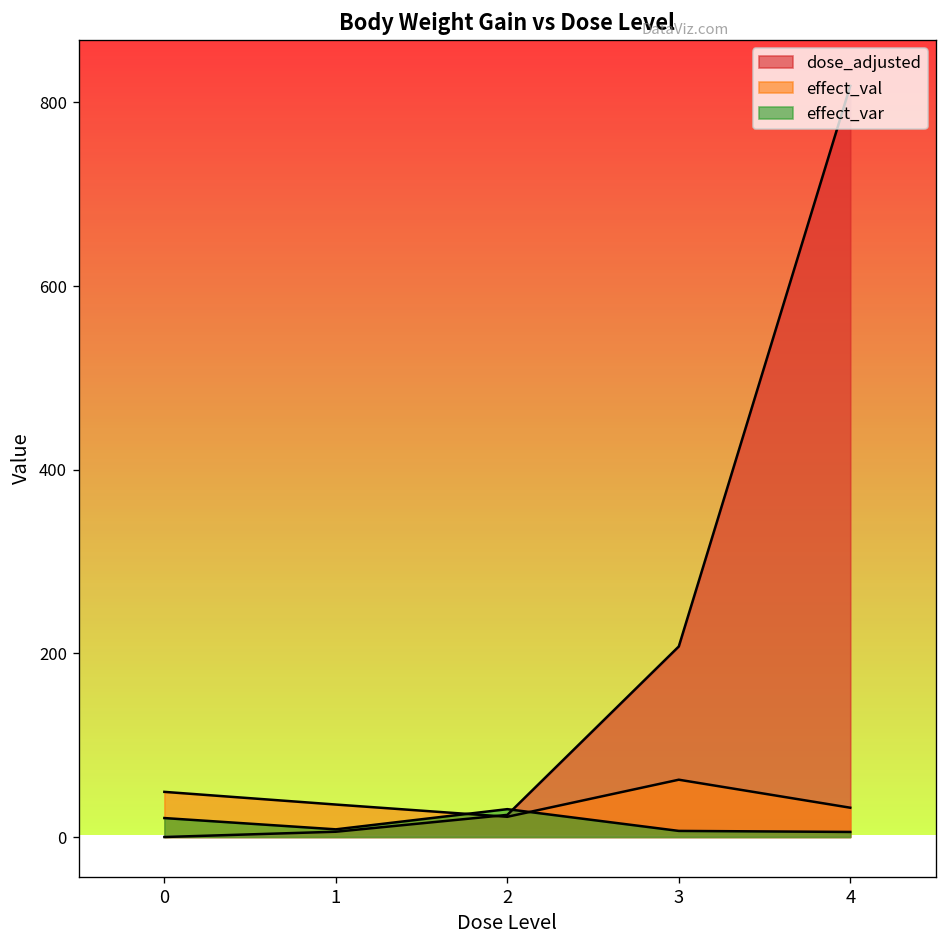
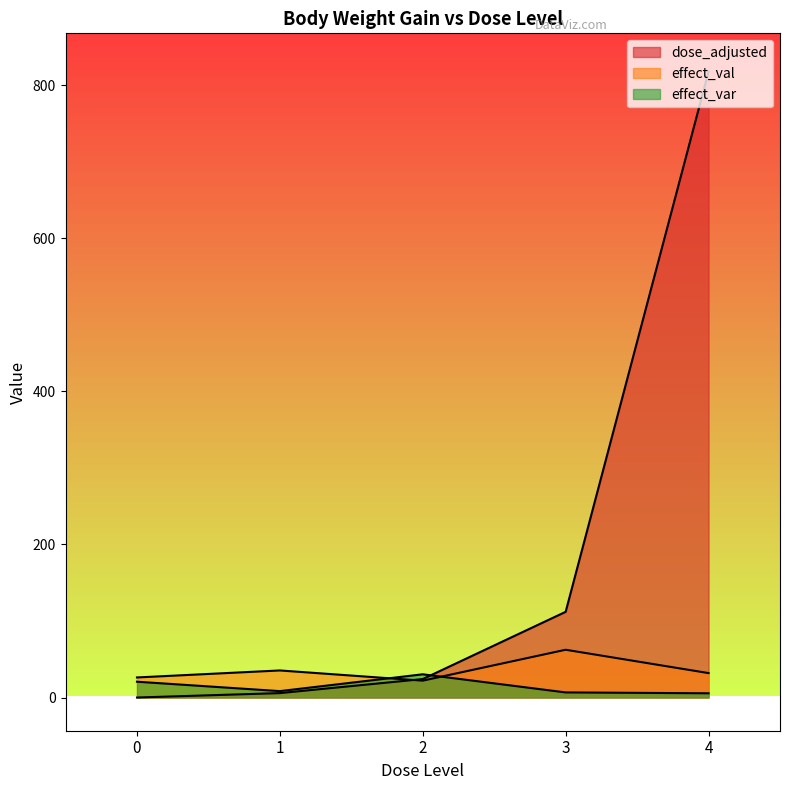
  {
    "dose_adjusted": {
      "0": 0,
-     "3": 210
+     "3": 110
    },
    "effect_val": {
-     "0": 50,
+     "0": 30,
      "1": 40,
      "3": 60,
      "4": 30
    },
    "effect_var": {
      "0": 20,
      "2": 30,
      "3": 10,
      "4": 10
    }
  }
